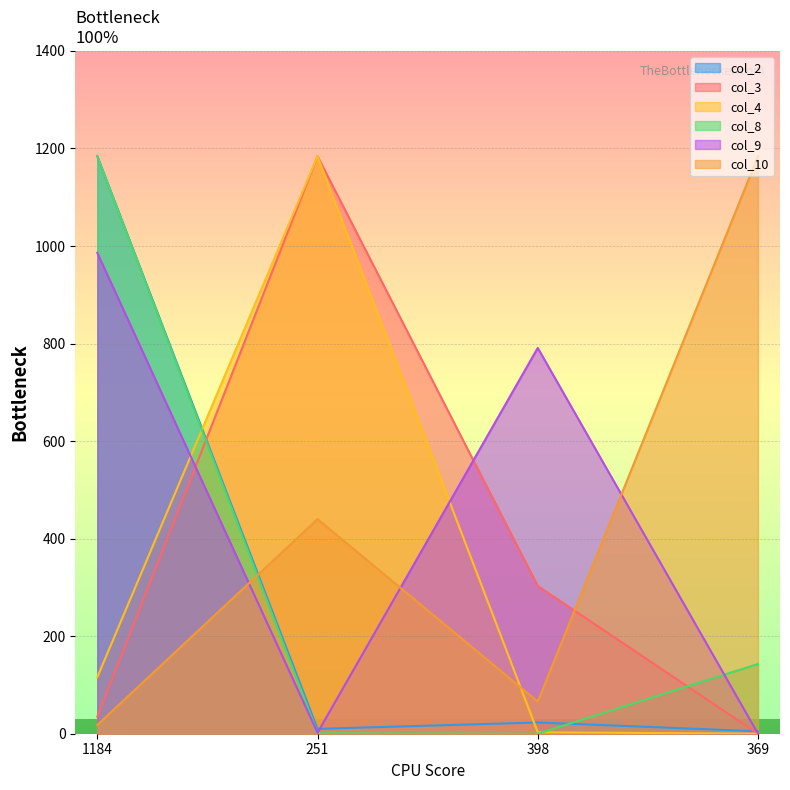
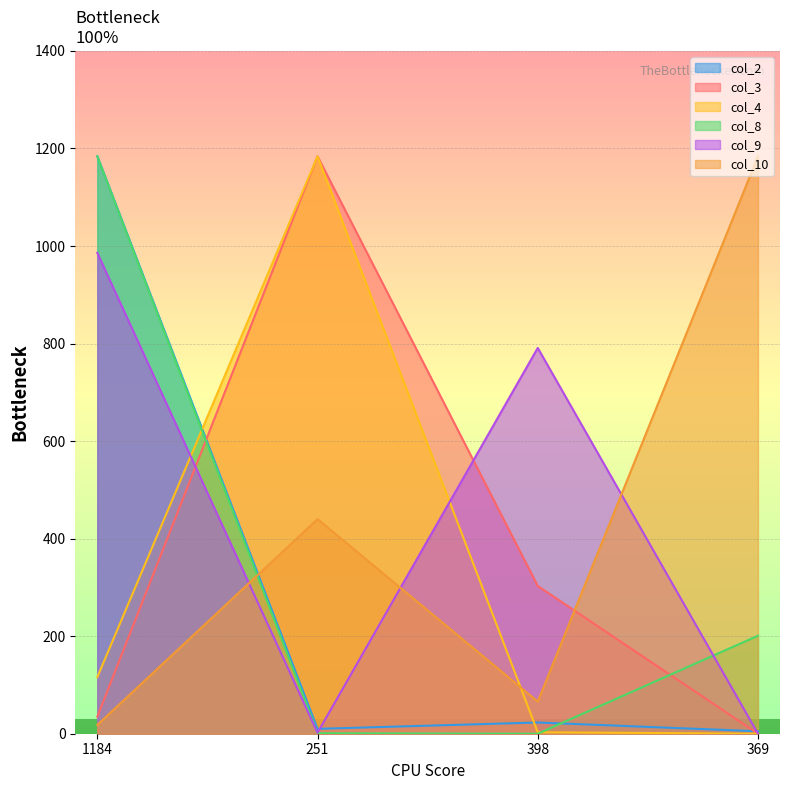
  {
    "col_3": {
      "1184": 40,
      "398": 300
    },
    "col_8": {
-     "369": 140
+     "369": 200
    },
    "col_9": {
      "1184": 990,
      "398": 790
    }
  }
